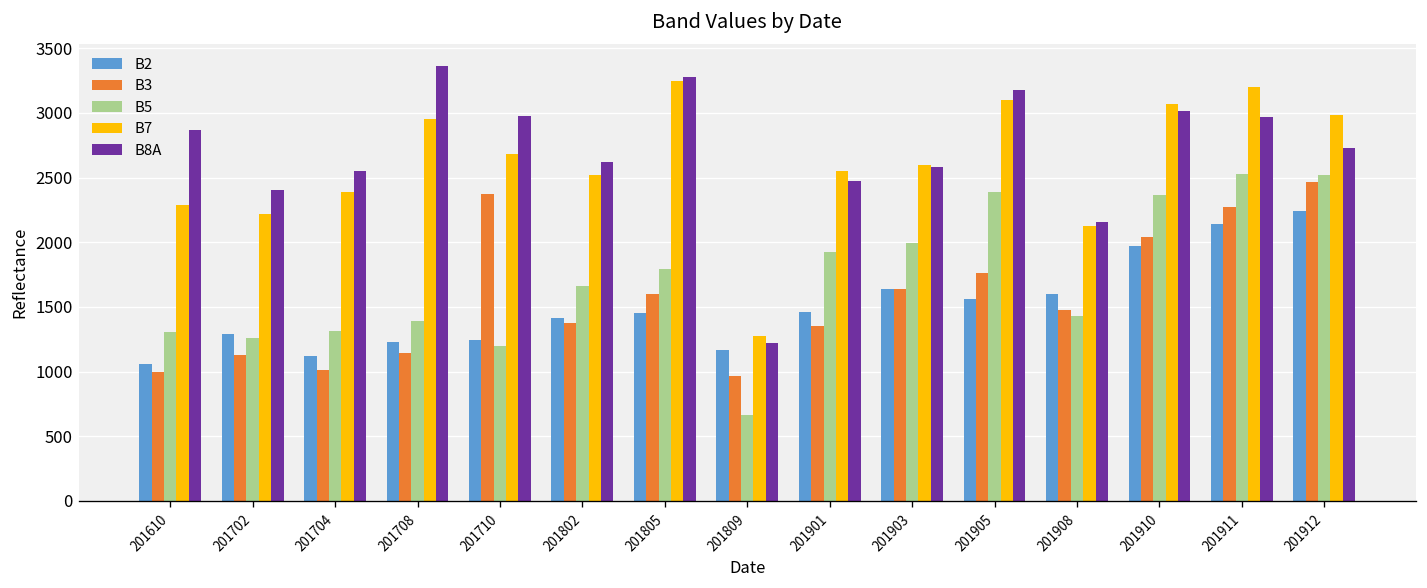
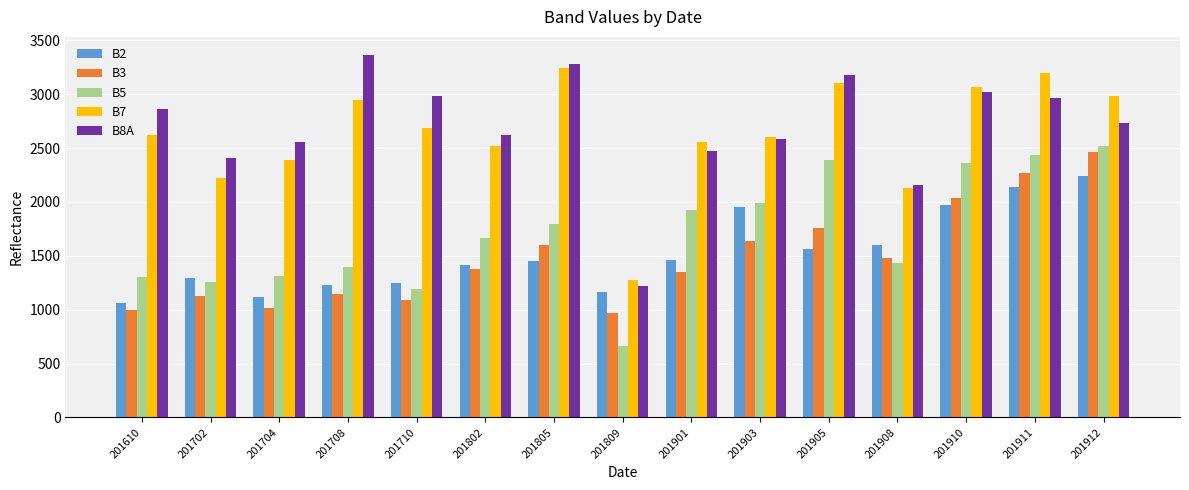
  {
    "B2": {
      "201610": 1060,
      "201702": 1290,
      "201704": 1120,
      "201708": 1230,
      "201710": 1250,
      "201802": 1410,
      "201805": 1450,
      "201809": 1170,
      "201901": 1460,
-     "201903": 1640,
+     "201903": 1950,
      "201905": 1560,
      "201908": 1600,
      "201910": 1970,
      "201911": 2140,
      "201912": 2240
    },
    "B3": {
      "201610": 1000,
      "201702": 1130,
      "201704": 1020,
      "201708": 1140,
-     "201710": 2380,
+     "201710": 1090,
      "201802": 1380,
      "201805": 1600,
      "201809": 970,
      "201901": 1350,
      "201903": 1640,
      "201905": 1760,
      "201908": 1480,
      "201910": 2040,
      "201911": 2270,
      "201912": 2460
    },
    "B5": {
      "201610": 1310,
      "201702": 1260,
      "201704": 1310,
      "201708": 1390,
      "201710": 1200,
      "201802": 1660,
      "201805": 1790,
      "201809": 670,
      "201901": 1930,
      "201903": 1990,
      "201905": 2390,
      "201908": 1430,
      "201910": 2360,
-     "201911": 2530,
+     "201911": 2440,
      "201912": 2520
    },
    "B7": {
-     "201610": 2290,
+     "201610": 2620,
      "201702": 2220,
      "201704": 2390,
      "201708": 2950,
      "201710": 2680,
      "201802": 2520,
      "201805": 3250,
      "201809": 1270,
      "201901": 2550,
      "201903": 2600,
      "201905": 3100,
      "201908": 2130,
      "201910": 3070,
      "201911": 3200,
      "201912": 2980
    },
    "B8A": {
      "201610": 2870,
      "201702": 2410,
      "201704": 2550,
      "201708": 3360,
      "201710": 2980,
      "201802": 2620,
      "201805": 3280,
      "201809": 1220,
      "201901": 2470,
      "201903": 2580,
      "201905": 3180,
      "201908": 2160,
      "201910": 3020,
      "201911": 2970,
      "201912": 2730
    }
  }
